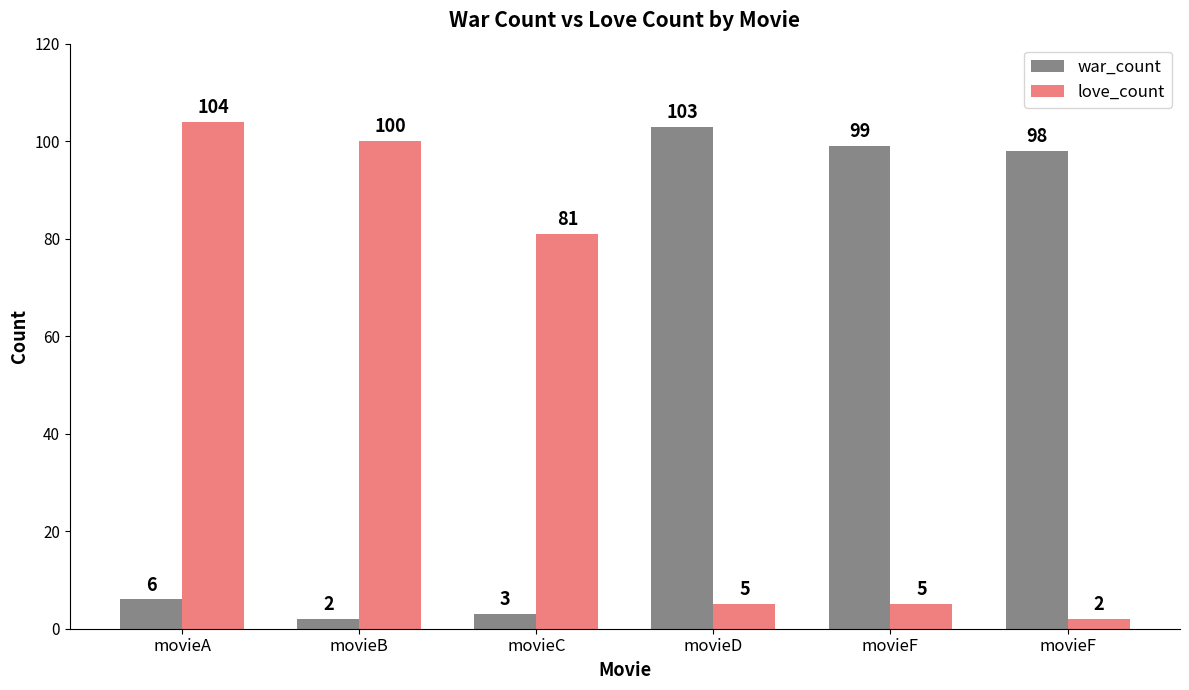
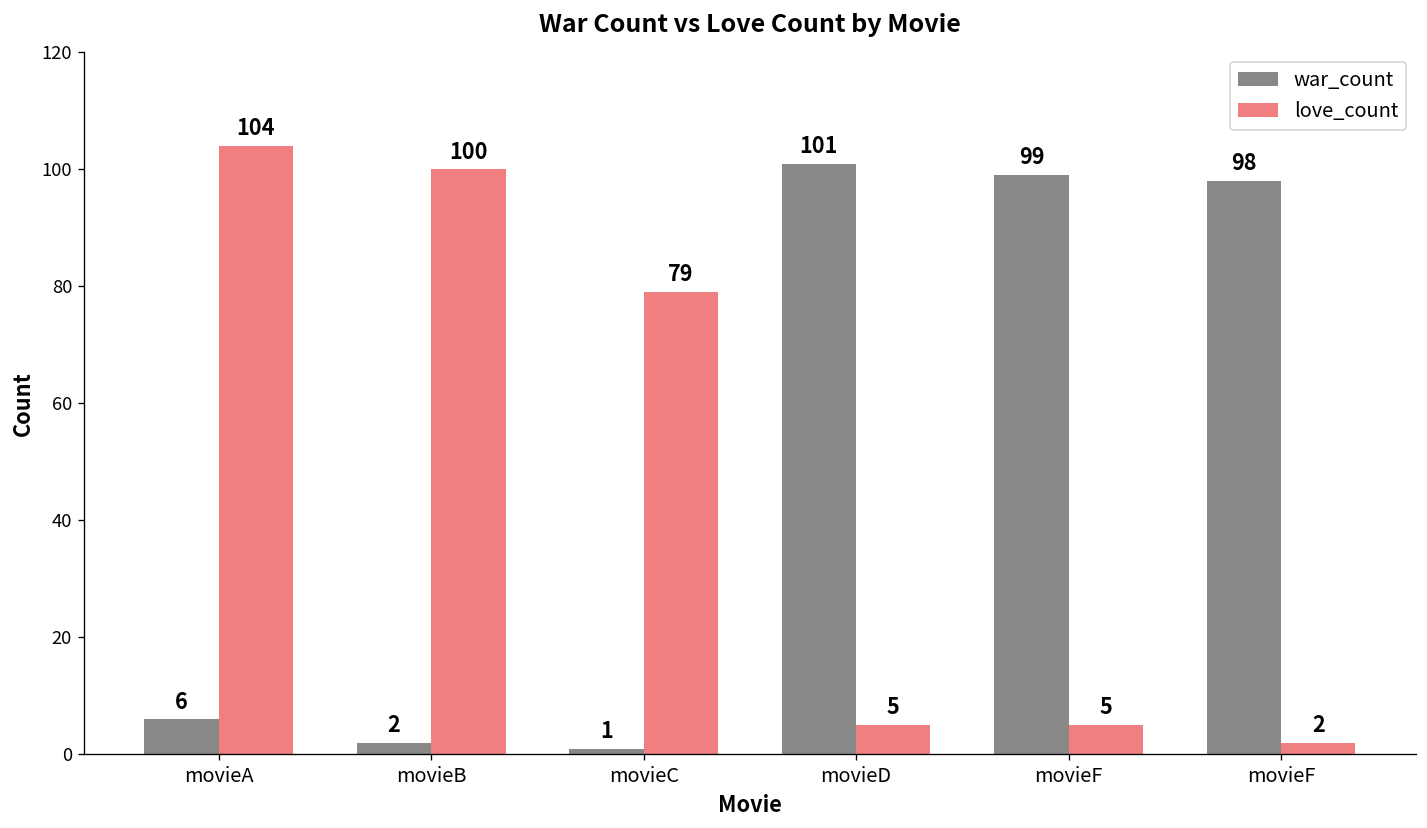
  {
    "war_count": {
      "movieA": 6,
      "movieB": 2,
-     "movieC": 3,
-     "movieD": 103
+     "movieC": 1,
+     "movieD": 101
    },
    "love_count": {
      "movieA": 104,
      "movieB": 100,
-     "movieC": 81,
+     "movieC": 79,
      "movieD": 5
    }
  }
